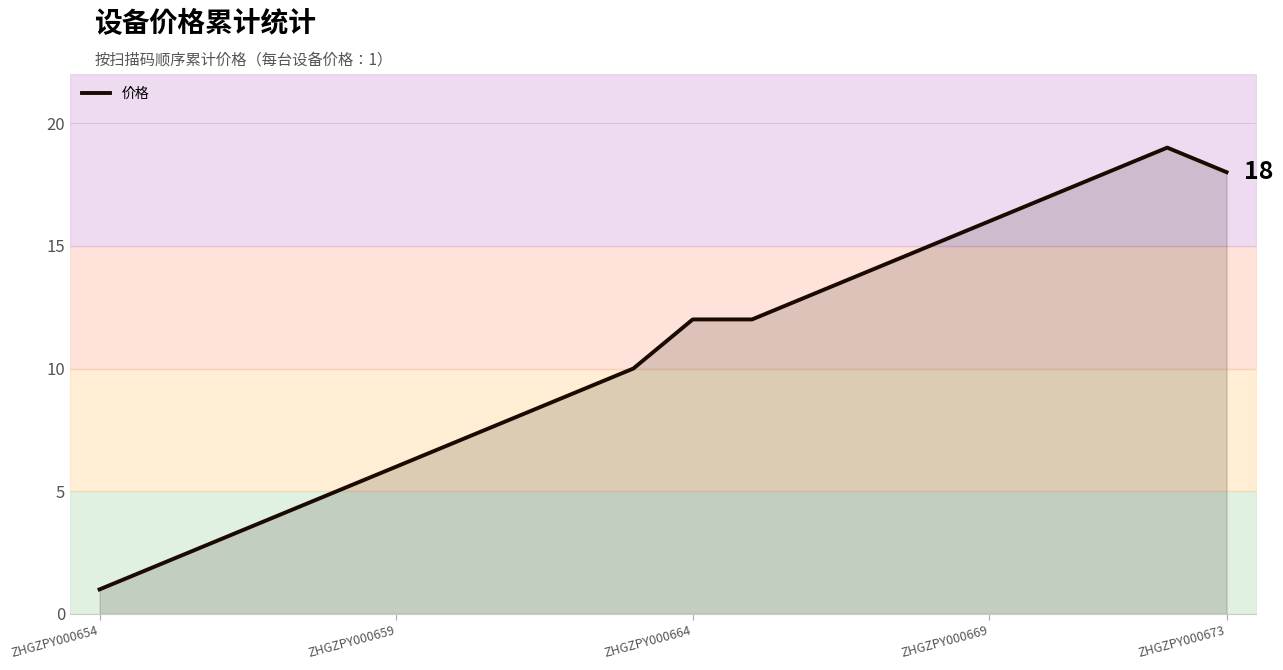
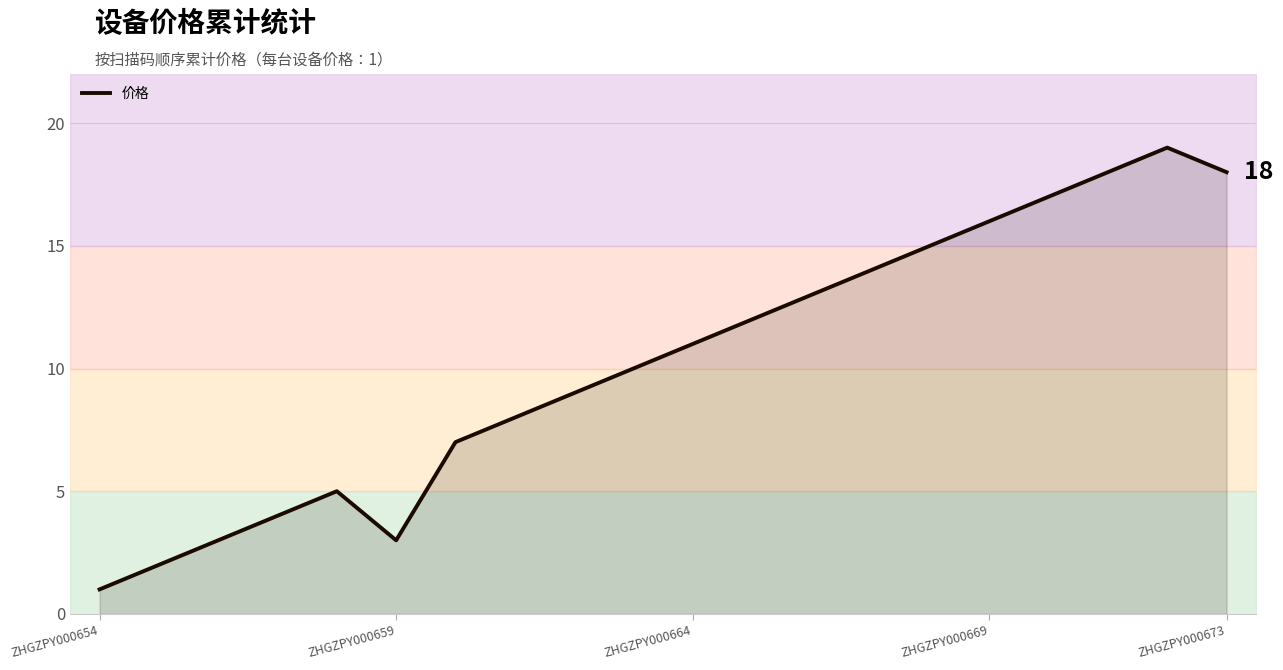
  {
    "价格": {
      "ZHGZPY000654": 1,
-     "ZHGZPY000659": 6,
-     "ZHGZPY000664": 12,
+     "ZHGZPY000659": 3,
+     "ZHGZPY000664": 11,
      "ZHGZPY000669": 16
    }
  }
